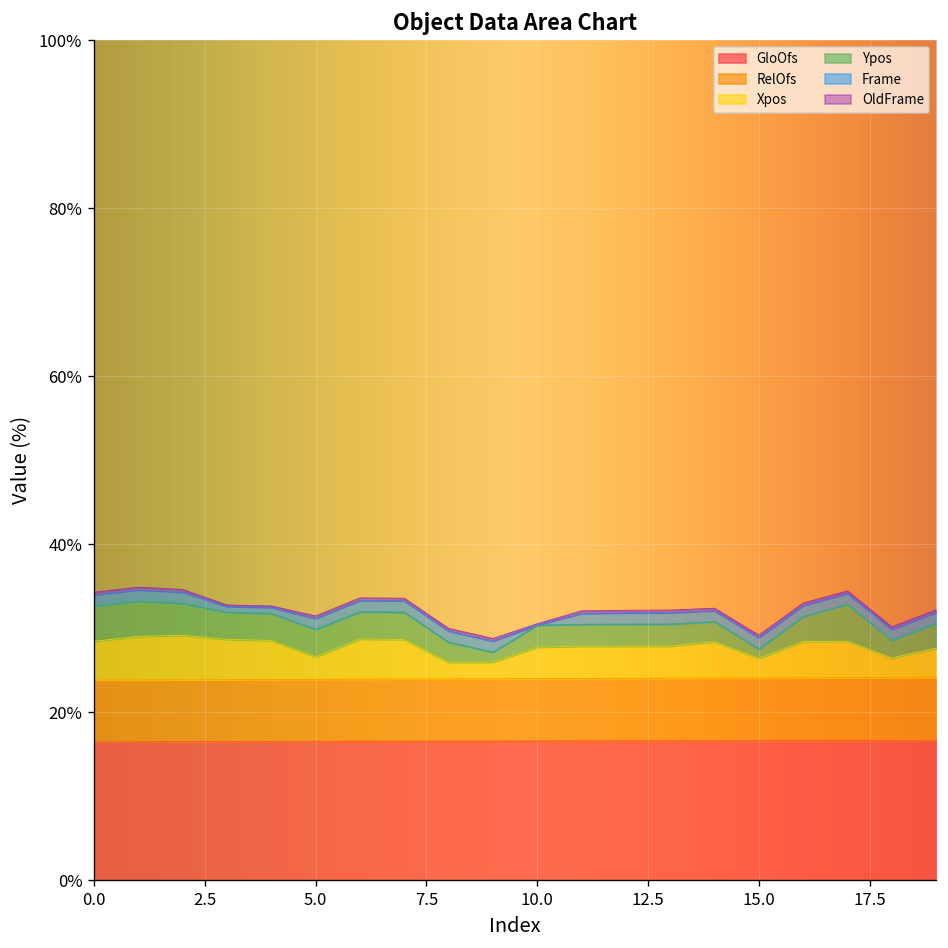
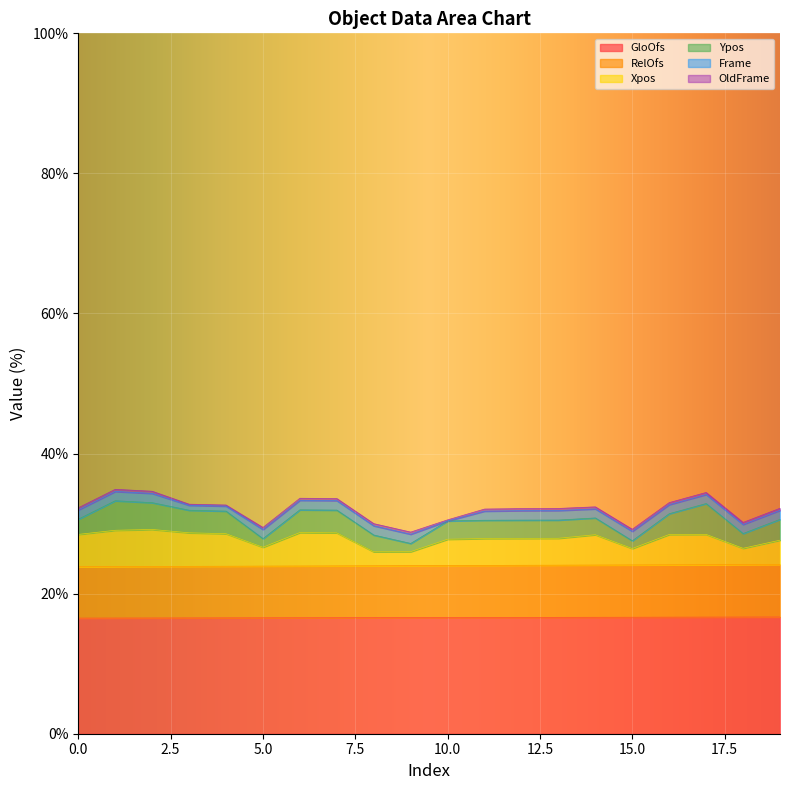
  {
    "GloOfs": {
      "0.0": "17%",
      "5.0": "17%",
      "10.0": "17%",
      "15.0": "17%"
    },
    "RelOfs": {
      "0.0": "7%",
      "5.0": "7%",
      "10.0": "7%",
      "15.0": "7%"
    },
    "Xpos": {
      "0.0": "5%",
      "5.0": "3%",
      "10.0": "4%",
      "15.0": "2%"
    },
    "Ypos": {
-     "0.0": "4%",
-     "5.0": "3%",
+     "0.0": "2%",
+     "5.0": "1%",
      "15.0": "1%"
    }
  }
